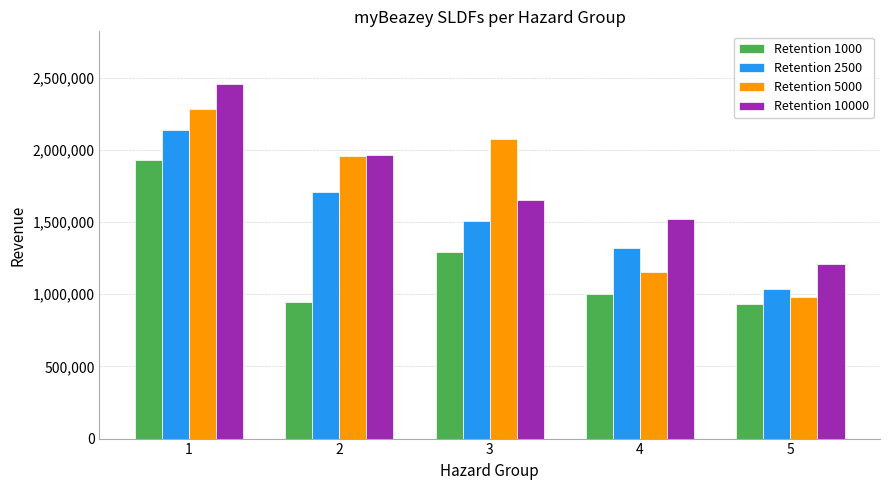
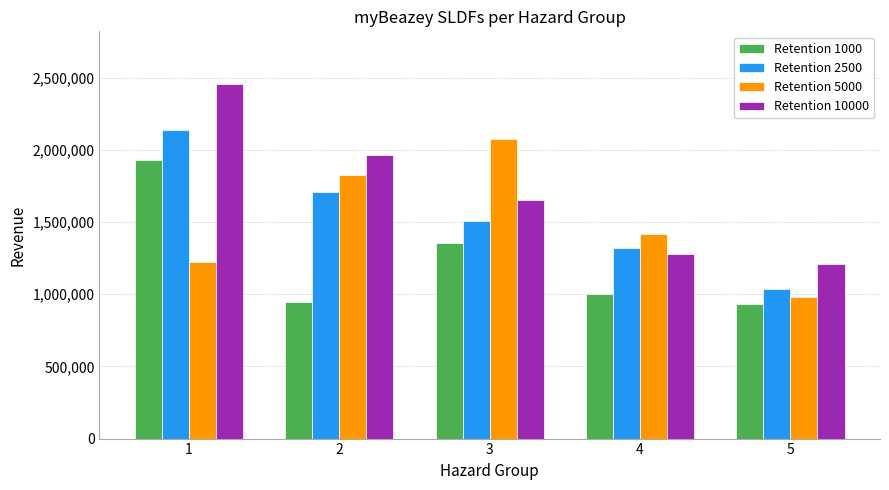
  {
    "Retention 1000": {
      "1": "1,930,000",
      "2": "950,000",
-     "3": "1,290,000",
+     "3": "1,360,000",
      "4": "1,000,000",
      "5": "930,000"
    },
    "Retention 2500": {
      "1": "2,140,000",
      "2": "1,710,000",
      "3": "1,500,000",
      "4": "1,320,000",
      "5": "1,040,000"
    },
    "Retention 5000": {
-     "1": "2,280,000",
-     "2": "1,960,000",
+     "1": "1,220,000",
+     "2": "1,830,000",
      "3": "2,080,000",
-     "4": "1,150,000",
+     "4": "1,410,000",
      "5": "980,000"
    },
    "Retention 10000": {
      "1": "2,450,000",
      "2": "1,960,000",
      "3": "1,650,000",
-     "4": "1,520,000",
+     "4": "1,280,000",
      "5": "1,210,000"
    }
  }
